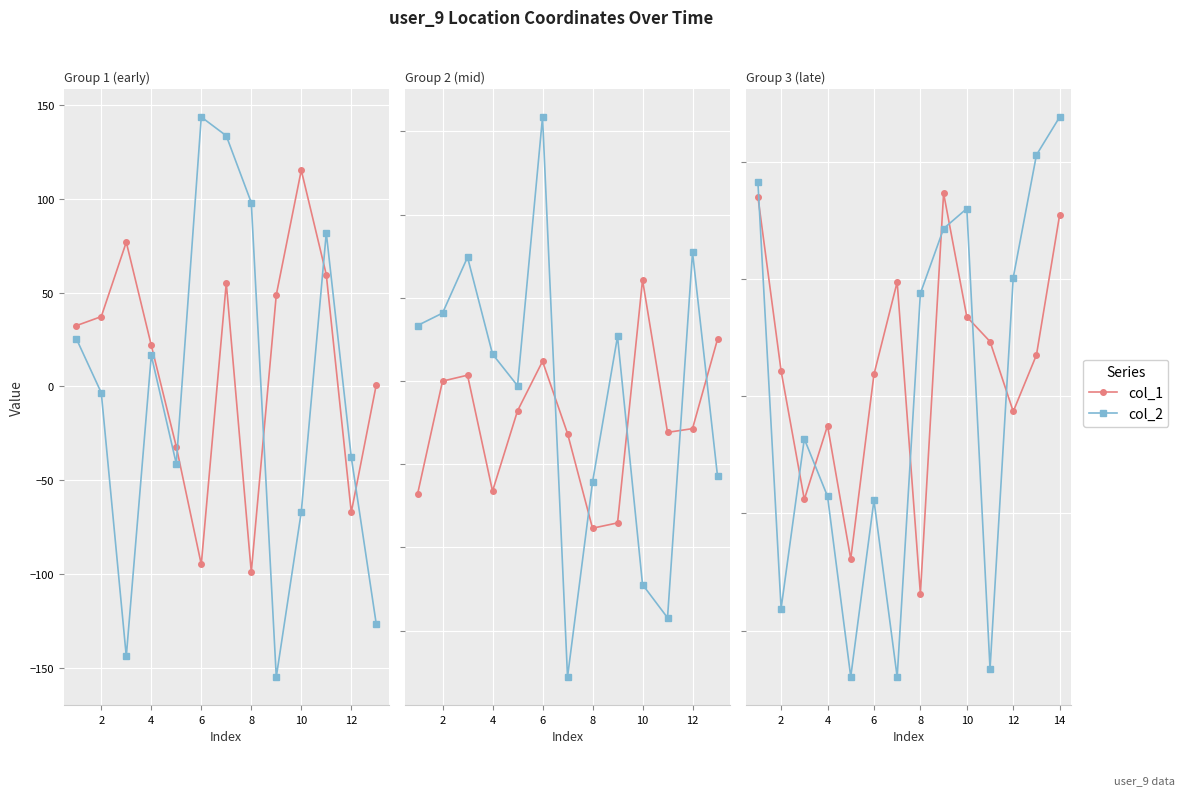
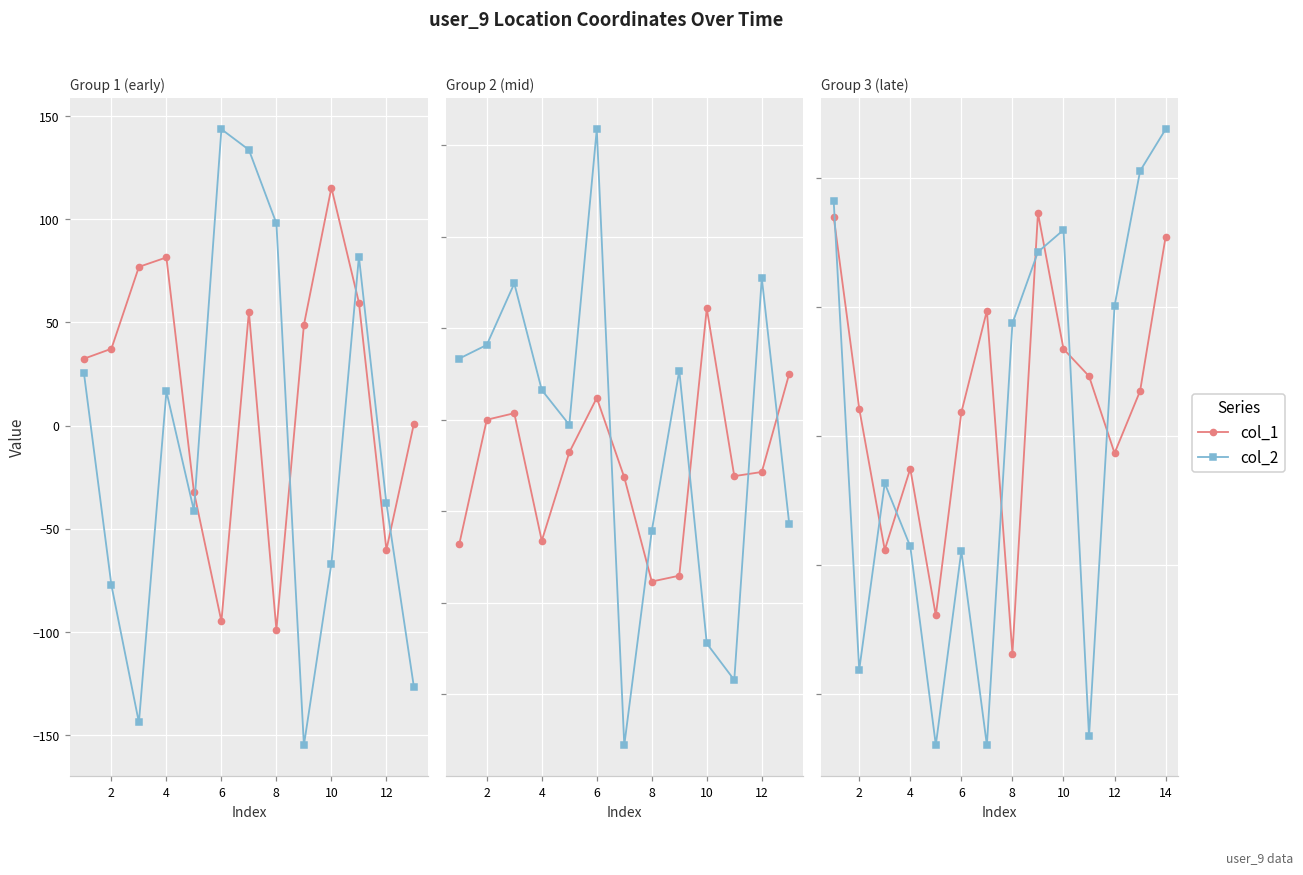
  {
    "Group 1 (early)": {
      "col_1": {
        "2": 37,
-       "4": 22,
+       "4": 81,
        "6": -95,
        "8": -99,
        "10": 115,
-       "12": -67
+       "12": -60
      },
      "col_2": {
-       "2": -3,
+       "2": -77,
        "4": 17,
        "6": 144,
        "8": 98,
        "10": -67,
        "12": -38
      }
    }
  }
